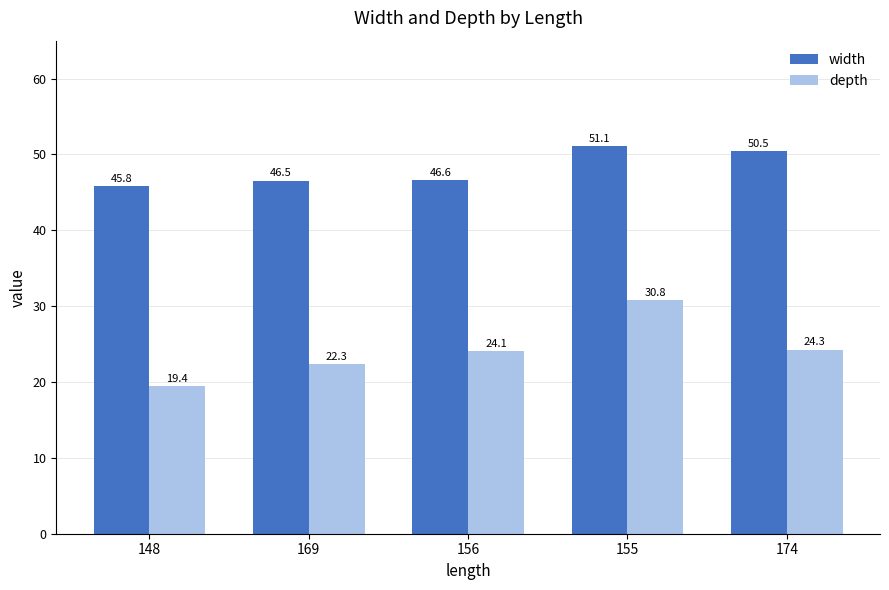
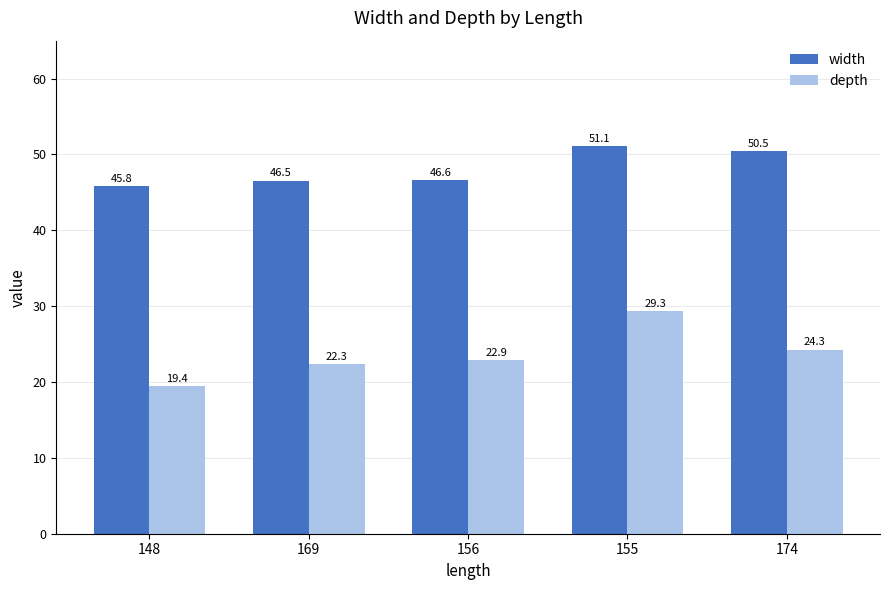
  {
    "width": {
      "148": 45.8,
      "169": 46.5,
      "156": 46.6,
      "155": 51.1,
      "174": 50.5
    },
    "depth": {
      "148": 19.4,
      "169": 22.3,
-     "156": 24.1,
-     "155": 30.8,
+     "156": 22.9,
+     "155": 29.3,
      "174": 24.3
    }
  }
